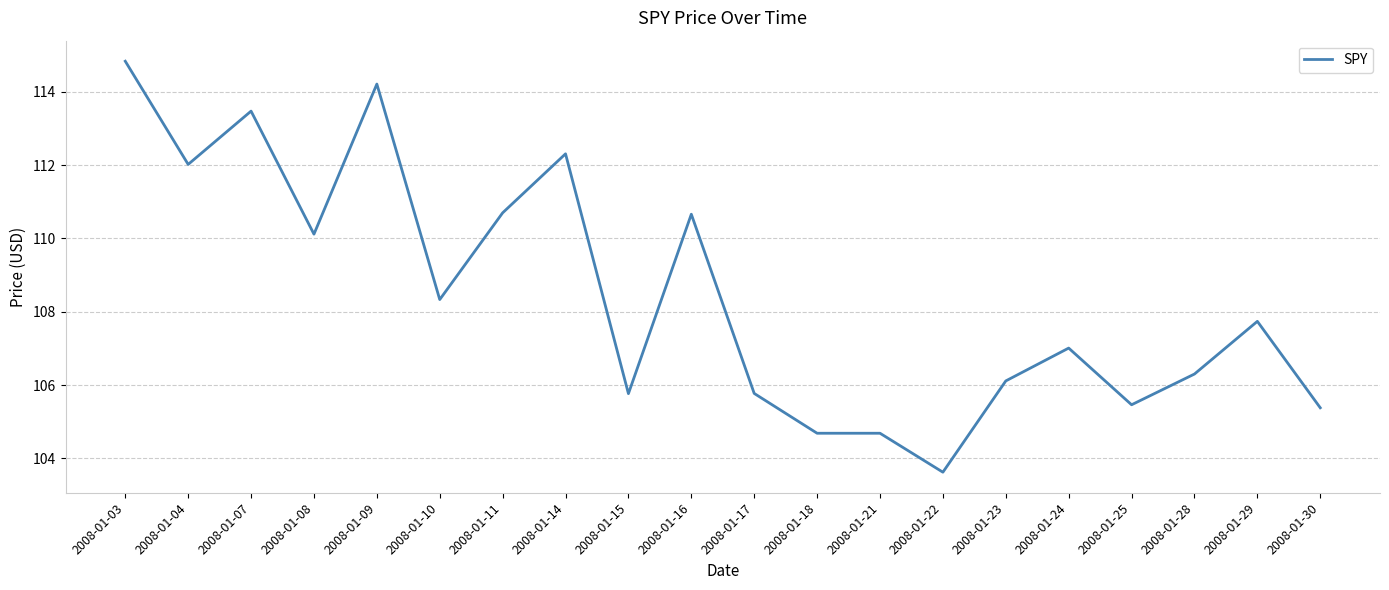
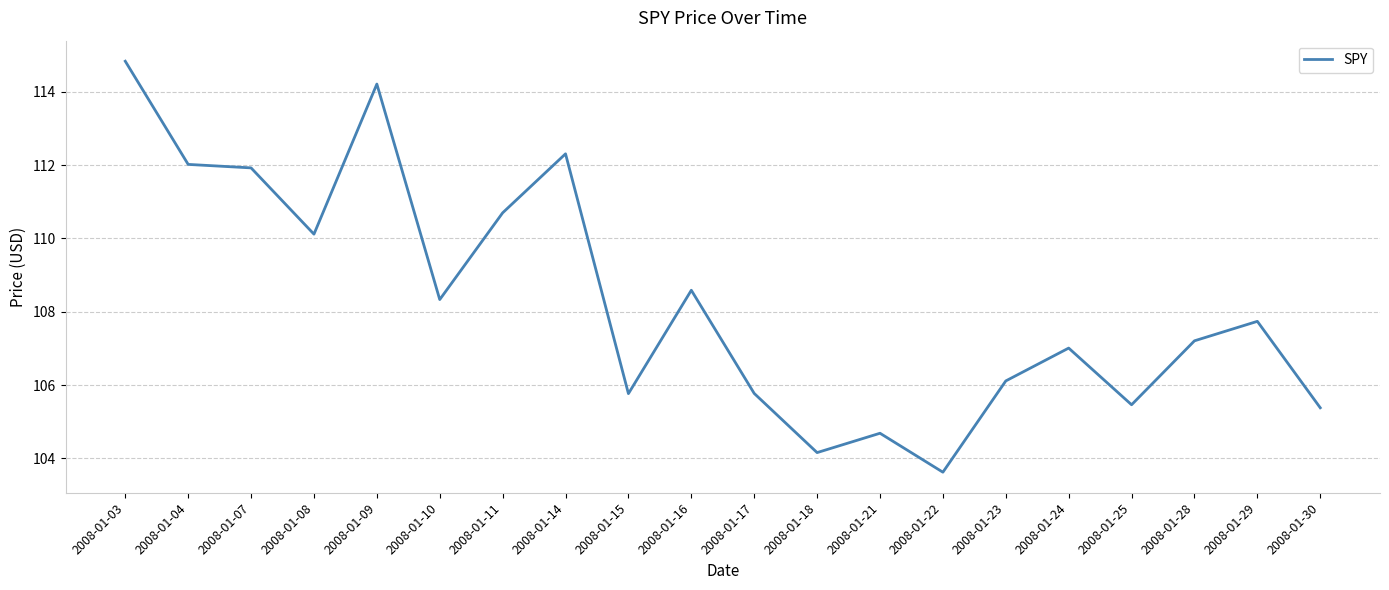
  {
    "2008-01-03": 114.8,
    "2008-01-04": 112.0,
-   "2008-01-07": 113.5,
+   "2008-01-07": 111.9,
    "2008-01-08": 110.1,
    "2008-01-09": 114.2,
    "2008-01-10": 108.3,
    "2008-01-11": 110.7,
    "2008-01-14": 112.3,
    "2008-01-15": 105.8,
-   "2008-01-16": 110.7,
+   "2008-01-16": 108.6,
    "2008-01-17": 105.8,
-   "2008-01-18": 104.7,
+   "2008-01-18": 104.2,
    "2008-01-21": 104.7,
    "2008-01-22": 103.6,
    "2008-01-23": 106.1,
    "2008-01-24": 107.0,
    "2008-01-25": 105.5,
-   "2008-01-28": 106.3,
+   "2008-01-28": 107.2,
    "2008-01-29": 107.7,
    "2008-01-30": 105.4
  }
